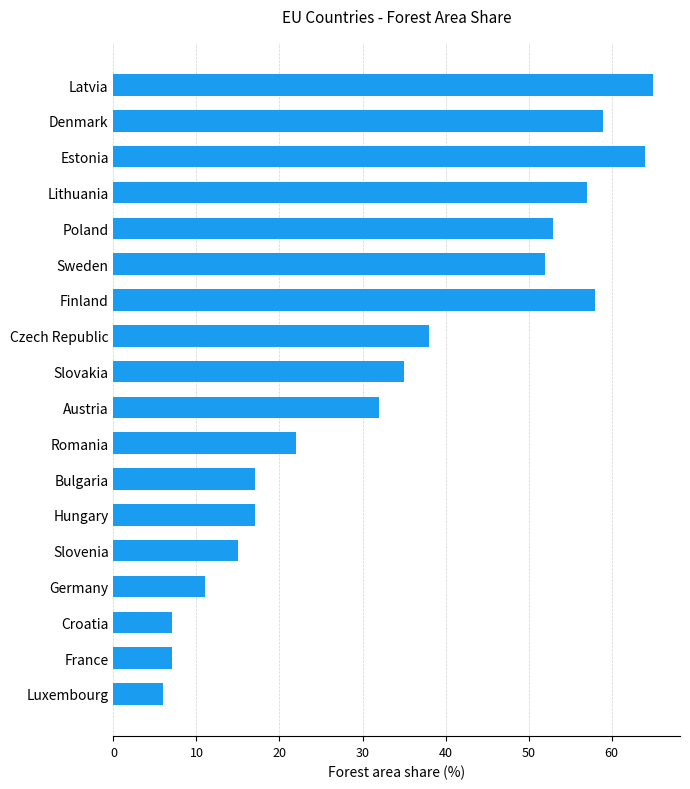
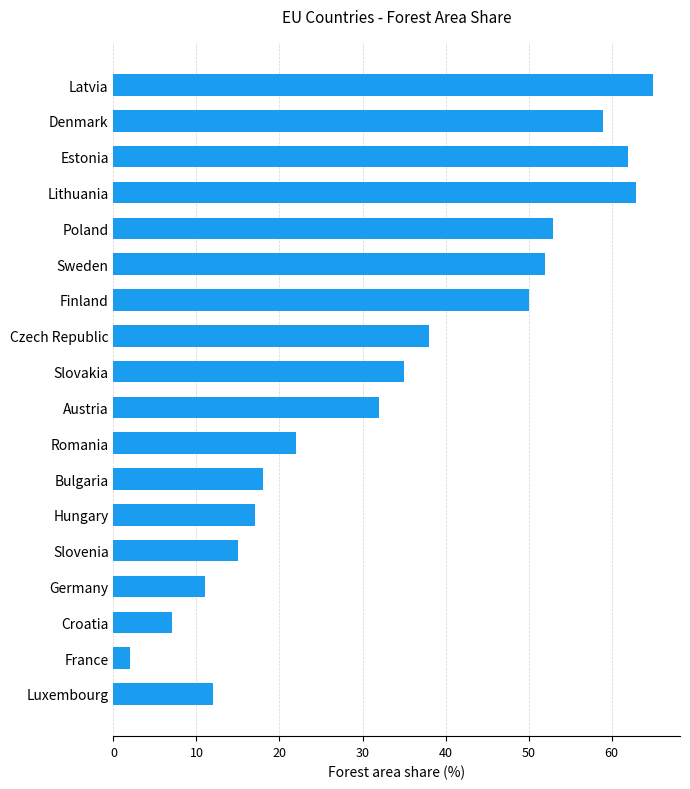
  {
    "Latvia": 65,
    "Denmark": 59,
-   "Estonia": 64,
-   "Lithuania": 57,
+   "Estonia": 62,
+   "Lithuania": 63,
    "Poland": 53,
    "Sweden": 52,
-   "Finland": 58,
+   "Finland": 50,
    "Czech Republic": 38,
    "Slovakia": 35,
    "Austria": 32,
    "Romania": 22,
-   "Bulgaria": 17,
+   "Bulgaria": 18,
    "Hungary": 17,
    "Slovenia": 15,
    "Germany": 11,
    "Croatia": 7,
-   "France": 7,
-   "Luxembourg": 6
+   "France": 2,
+   "Luxembourg": 12
  }
